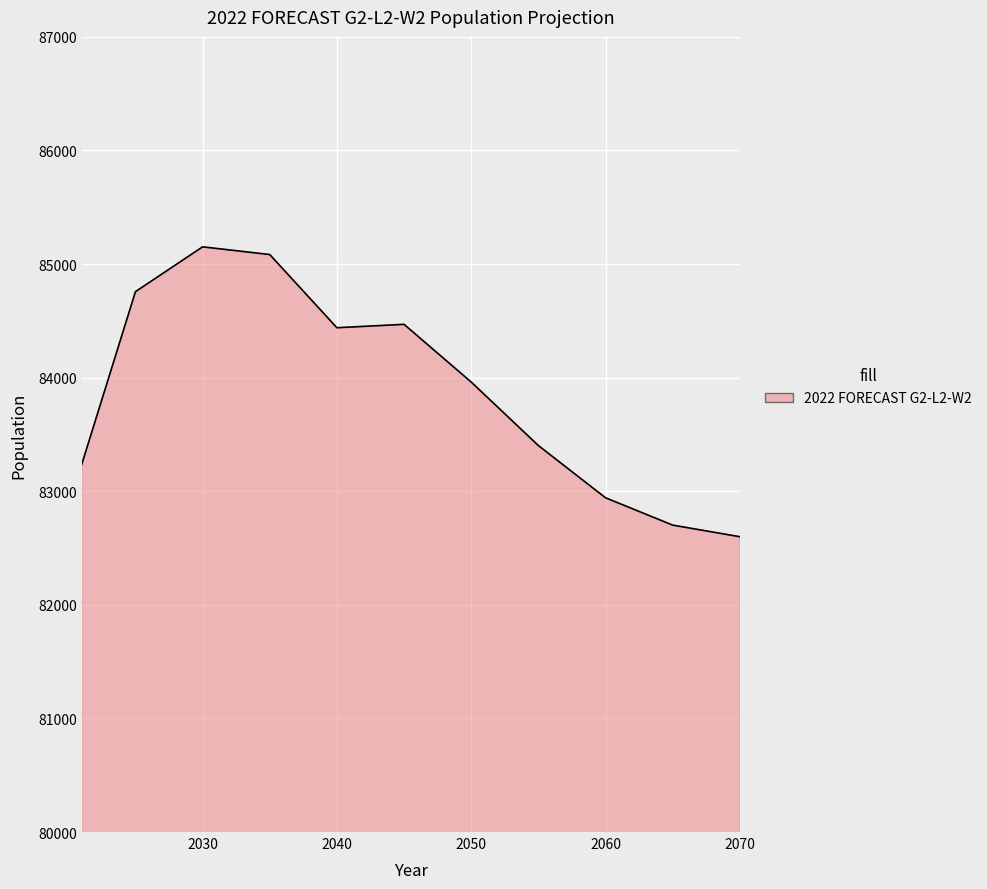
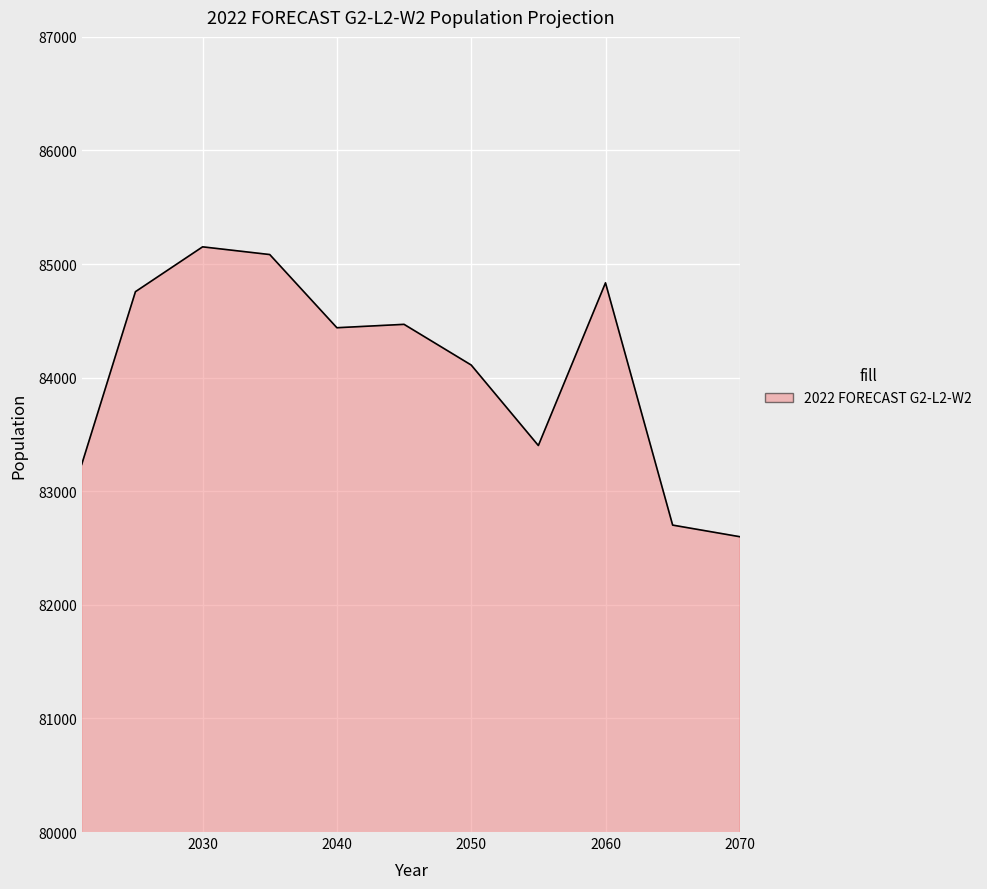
  {
    "2030": 85150,
    "2040": 84440,
-   "2050": 83960,
-   "2060": 82940,
+   "2050": 84110,
+   "2060": 84830,
    "2070": 82600
  }
